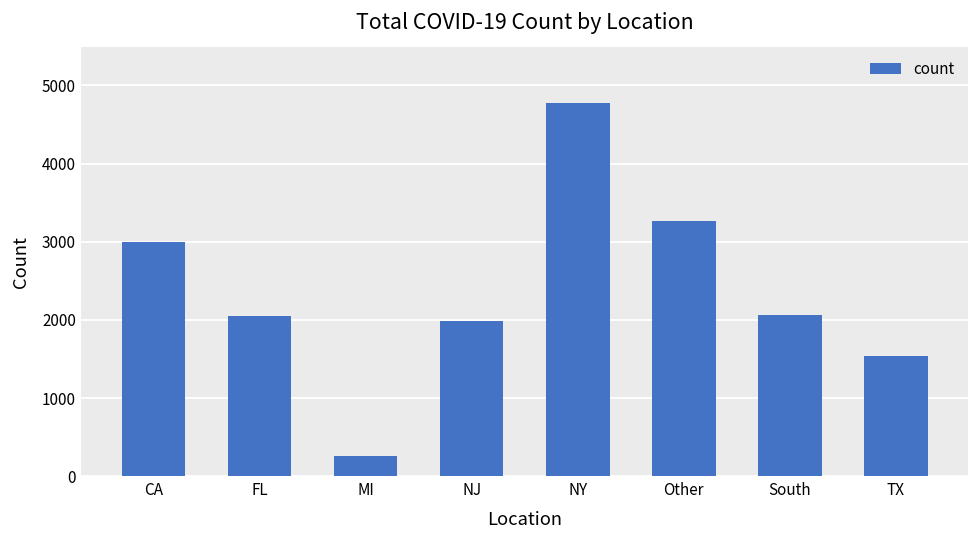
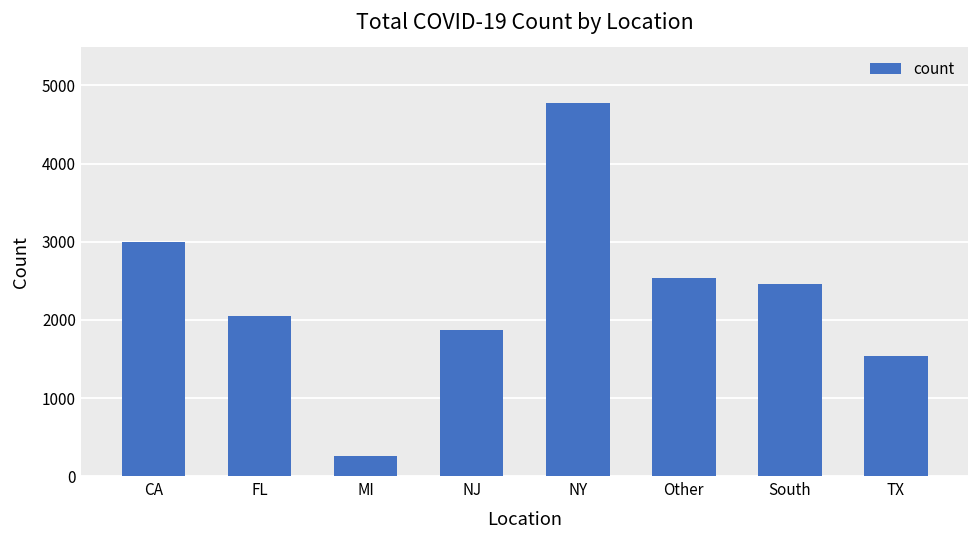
  {
    "CA": 3000,
    "FL": 2100,
    "MI": 300,
-   "NJ": 2000,
+   "NJ": 1900,
    "NY": 4800,
-   "Other": 3300,
-   "South": 2100,
+   "Other": 2500,
+   "South": 2500,
    "TX": 1500
  }
